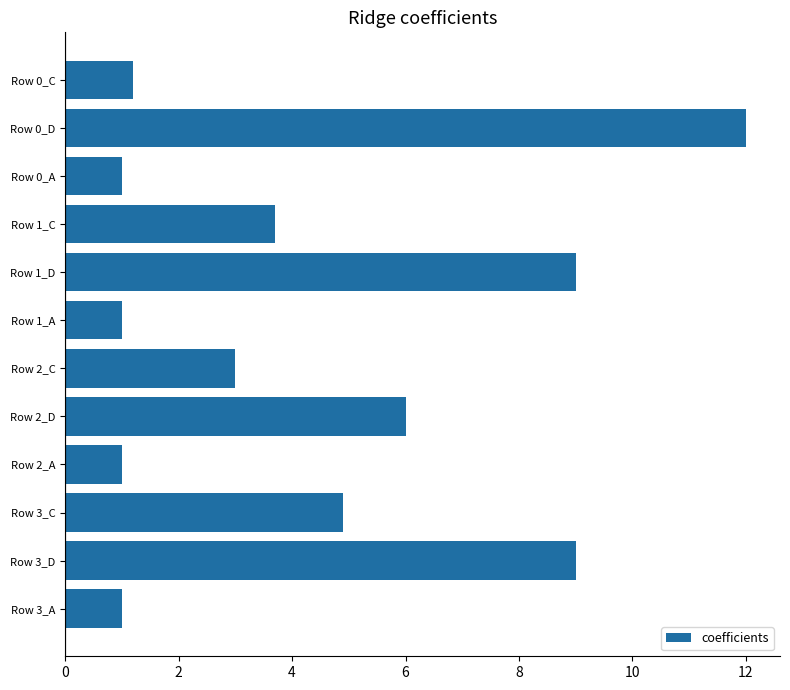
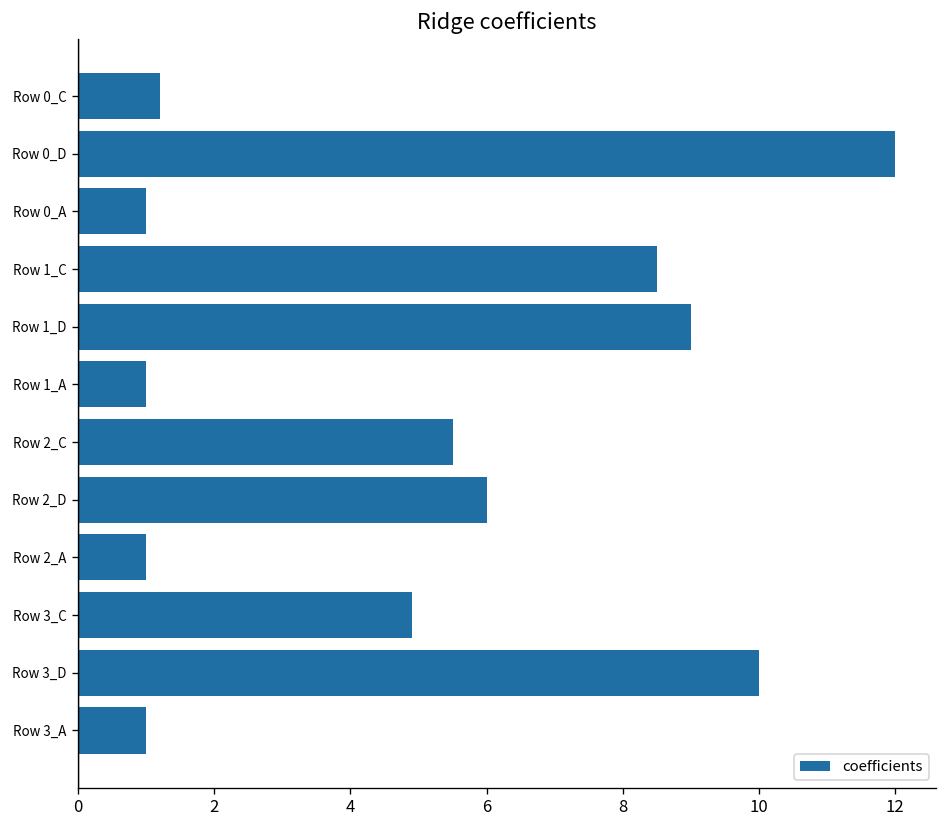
  {
    "Row 0_C": 1.2,
    "Row 0_D": 12.0,
    "Row 0_A": 1.0,
-   "Row 1_C": 3.7,
+   "Row 1_C": 8.5,
    "Row 1_D": 9.0,
    "Row 1_A": 1.0,
-   "Row 2_C": 3.0,
+   "Row 2_C": 5.5,
    "Row 2_D": 6.0,
    "Row 2_A": 1.0,
    "Row 3_C": 4.9,
-   "Row 3_D": 9,
+   "Row 3_D": 10,
    "Row 3_A": 1.0
  }
